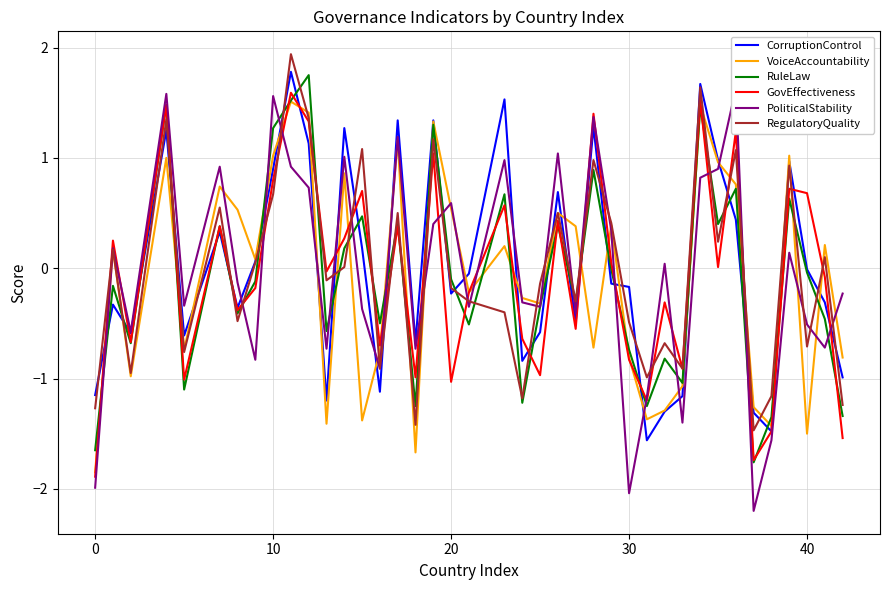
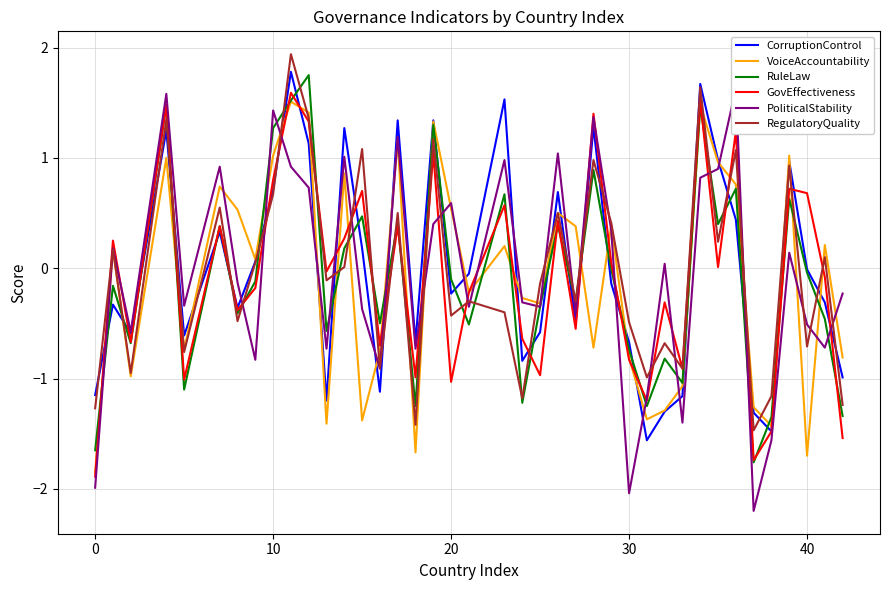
  {
    "CorruptionControl": {
      "0": -1.15,
-     "10": 0.90,
+     "10": 0.71,
      "20": -0.23,
-     "30": -0.17,
+     "30": -0.67,
      "40": -0.01
    },
    "VoiceAccountability": {
      "0": -1.85,
      "10": 1.0,
      "20": 0.54,
-     "40": -1.5
+     "40": -1.7
    },
    "RuleLaw": {
      "0": -1.65,
      "10": 1.27,
      "20": -0.10,
      "30": -0.74,
      "40": -0.04
    },
    "GovEffectiveness": {
      "0": -1.89,
      "10": 0.80,
      "20": -1.03,
      "40": 0.68
    },
    "PoliticalStability": {
      "0": -1.99,
-     "10": 1.56,
+     "10": 1.43,
      "20": 0.59,
      "30": -2.04,
      "40": -0.51
    },
    "RegulatoryQuality": {
      "0": -1.27,
      "10": 0.67,
-     "20": -0.18,
+     "20": -0.43,
      "30": -0.49,
      "40": -0.71
    }
  }
